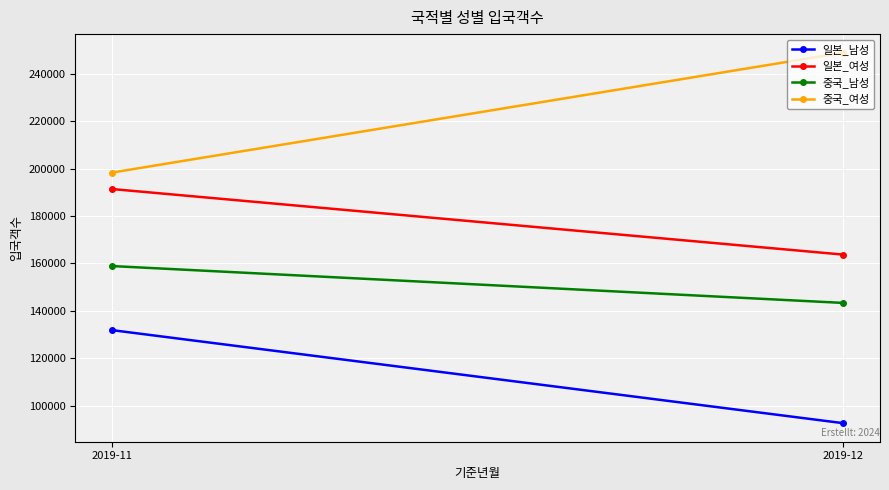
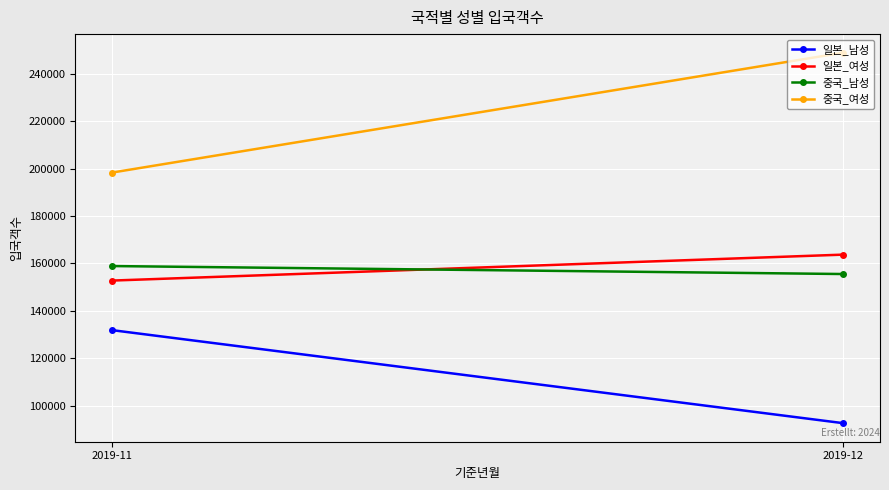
  {
    "일본_남성": {
      "2019-11": 132000
    },
    "일본_여성": {
-     "2019-11": 191000,
+     "2019-11": 153000,
      "2019-12": 164000
    },
    "중국_남성": {
      "2019-11": 159000,
-     "2019-12": 143000
+     "2019-12": 156000
    },
    "중국_여성": {
      "2019-11": 198000
    }
  }
